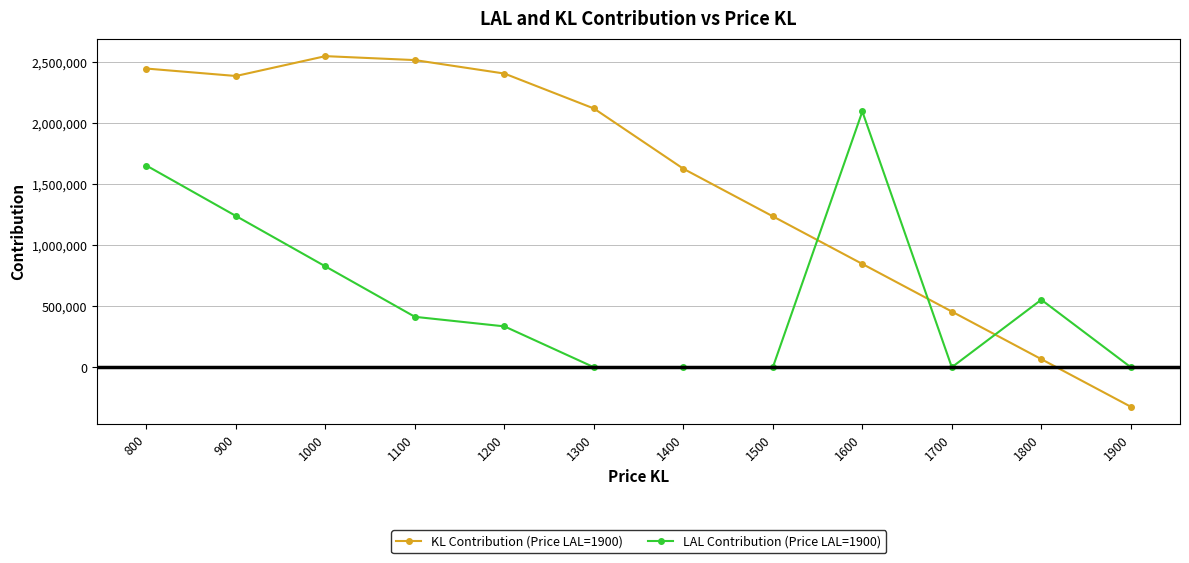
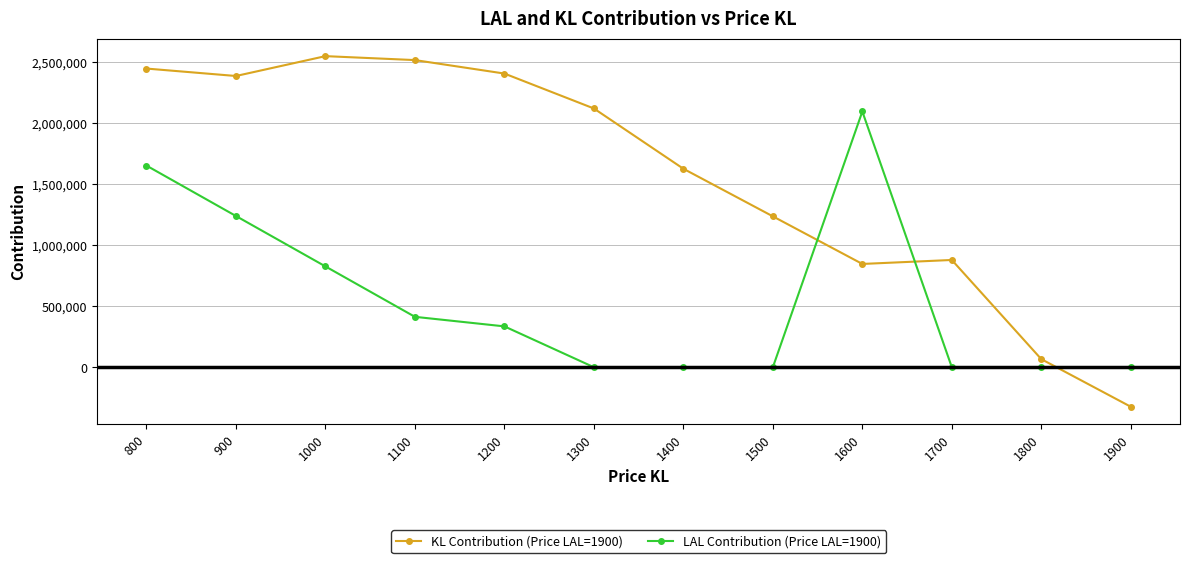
  {
    "KL Contribution (Price LAL=1900)": {
      "800": "2,450,000",
      "900": "2,390,000",
      "1000": "2,550,000",
      "1100": "2,520,000",
      "1200": "2,410,000",
      "1300": "2,120,000",
      "1400": "1,630,000",
      "1500": "1,240,000",
      "1600": "850,000",
-     "1700": "460,000",
+     "1700": "880,000",
      "1800": "70,000",
      "1900": "-320,000"
    },
    "LAL Contribution (Price LAL=1900)": {
      "800": "1,650,000",
      "900": "1,240,000",
      "1000": "830,000",
      "1100": "410,000",
      "1200": "330,000",
      "1300": "0",
      "1400": "0",
      "1500": "0",
      "1600": "2,100,000",
      "1700": "0",
-     "1800": "550,000",
+     "1800": "0",
      "1900": "0"
    }
  }
